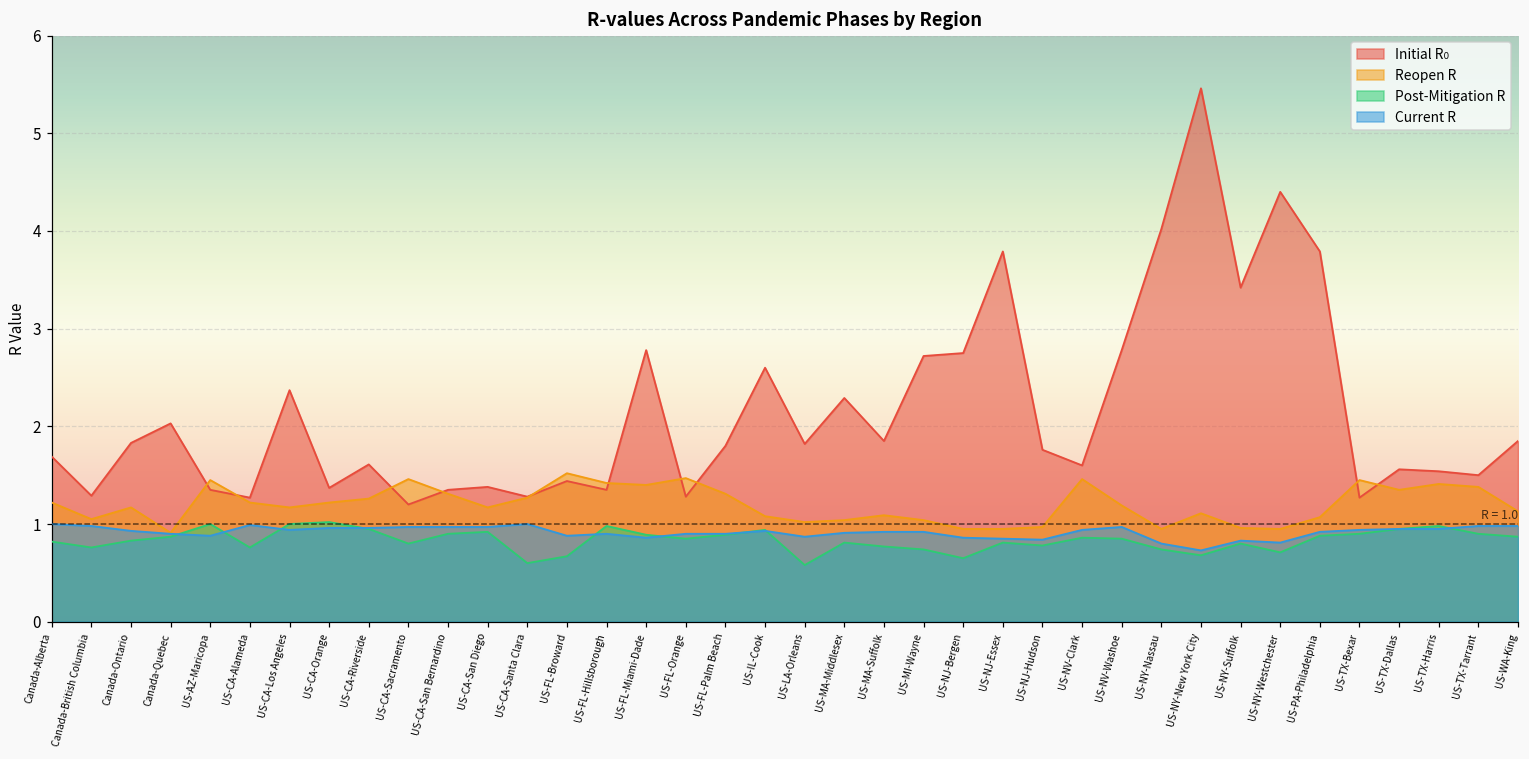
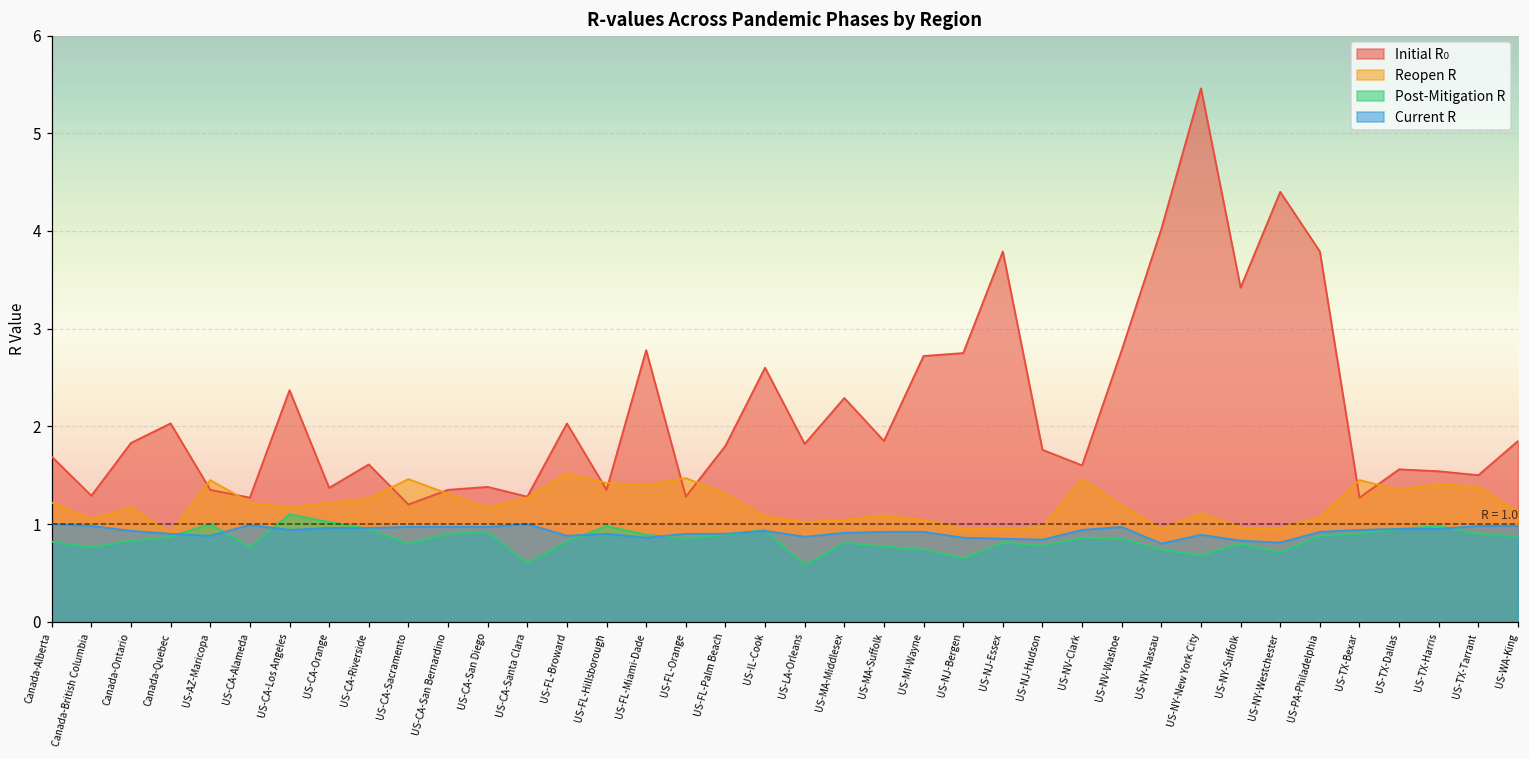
  {
    "Initial R₀": {
      "Canada-Alberta": 1.7,
      "Canada-British Columbia": 1.3,
      "Canada-Ontario": 1.8,
      "Canada-Quebec": 2.0,
      "US-AZ-Maricopa": 1.4,
      "US-CA-Alameda": 1.3,
      "US-CA-Los Angeles": 2.4,
      "US-CA-Orange": 1.4,
      "US-CA-Riverside": 1.6,
      "US-CA-Sacramento": 1.2,
      "US-CA-San Bernardino": 1.4,
      "US-CA-San Diego": 1.4,
-     "US-FL-Broward": 1.4,
+     "US-FL-Broward": 2.0,
      "US-FL-Hillsborough": 1.4,
      "US-FL-Miami-Dade": 2.8,
      "US-FL-Orange": 1.3,
      "US-FL-Palm Beach": 1.8,
      "US-IL-Cook": 2.6,
      "US-LA-Orleans": 1.8,
      "US-MA-Middlesex": 2.3,
      "US-MA-Suffolk": 1.9,
      "US-MI-Wayne": 2.7,
      "US-NJ-Bergen": 2.8,
      "US-NJ-Essex": 3.8,
      "US-NJ-Hudson": 1.8,
      "US-NV-Clark": 1.6,
      "US-NV-Washoe": 2.8,
      "US-NY-Nassau": 4.0,
      "US-NY-New York City": 5.5,
      "US-NY-Suffolk": 3.4,
      "US-NY-Westchester": 4.4,
      "US-PA-Philadelphia": 3.8,
      "US-TX-Bexar": 1.3,
      "US-TX-Dallas": 1.6,
      "US-TX-Harris": 1.5,
      "US-TX-Tarrant": 1.5,
      "US-WA-King": 1.9
    },
    "Reopen R": {
      "Canada-Alberta": 1.2,
      "Canada-British Columbia": 1.1,
      "Canada-Ontario": 1.2,
      "US-AZ-Maricopa": 1.5,
      "US-CA-Alameda": 1.2,
      "US-CA-Los Angeles": 1.2,
      "US-CA-Orange": 1.2,
      "US-CA-Riverside": 1.3,
      "US-CA-Sacramento": 1.5,
      "US-CA-San Bernardino": 1.3,
      "US-CA-San Diego": 1.2,
      "US-FL-Broward": 1.5,
      "US-FL-Hillsborough": 1.4,
      "US-FL-Miami-Dade": 1.4,
      "US-FL-Orange": 1.5,
      "US-FL-Palm Beach": 1.3,
      "US-IL-Cook": 1.1,
      "US-LA-Orleans": 1.0,
      "US-MA-Middlesex": 1.0,
      "US-MA-Suffolk": 1.1,
      "US-MI-Wayne": 1.0,
      "US-NJ-Bergen": 1.0,
      "US-NJ-Essex": 1.0,
      "US-NJ-Hudson": 1.0,
      "US-NV-Clark": 1.5,
      "US-NV-Washoe": 1.2,
      "US-NY-Nassau": 1.0,
      "US-NY-New York City": 1.1,
      "US-NY-Suffolk": 1.0,
      "US-NY-Westchester": 1.0,
      "US-PA-Philadelphia": 1.1,
      "US-TX-Bexar": 1.5,
      "US-TX-Dallas": 1.4,
      "US-TX-Harris": 1.4,
      "US-TX-Tarrant": 1.4
    },
    "Post-Mitigation R": {
      "Canada-Alberta": 0.8,
      "Canada-British Columbia": 0.8,
      "Canada-Ontario": 0.8,
      "Canada-Quebec": 0.9,
      "US-AZ-Maricopa": 1.0,
      "US-CA-Alameda": 0.8,
-     "US-CA-Los Angeles": 1.0,
+     "US-CA-Los Angeles": 1.1,
      "US-CA-Orange": 1.0,
      "US-CA-Sacramento": 0.8,
      "US-CA-San Bernardino": 0.9,
      "US-CA-San Diego": 0.9,
      "US-CA-Santa Clara": 0.6,
-     "US-FL-Broward": 0.7,
+     "US-FL-Broward": 0.8,
      "US-FL-Hillsborough": 1.0,
      "US-FL-Miami-Dade": 0.9,
      "US-FL-Orange": 0.9,
      "US-LA-Orleans": 0.6,
      "US-MA-Middlesex": 0.8,
      "US-MA-Suffolk": 0.8,
      "US-MI-Wayne": 0.7,
      "US-NJ-Bergen": 0.7,
      "US-NJ-Essex": 0.8,
      "US-NJ-Hudson": 0.8,
      "US-NV-Clark": 0.9,
      "US-NV-Washoe": 0.9,
      "US-NY-Nassau": 0.7,
      "US-NY-New York City": 0.7,
      "US-NY-Suffolk": 0.8,
      "US-NY-Westchester": 0.7,
      "US-PA-Philadelphia": 0.9,
      "US-TX-Bexar": 0.9,
      "US-TX-Harris": 1.0,
      "US-TX-Tarrant": 0.9,
      "US-WA-King": 0.9
    },
    "Current R": {
      "Canada-Alberta": 1.0,
      "Canada-British Columbia": 1.0,
      "Canada-Ontario": 0.9,
      "US-AZ-Maricopa": 0.9,
      "US-CA-Alameda": 1.0,
      "US-CA-Los Angeles": 0.9,
      "US-CA-Orange": 1.0,
      "US-CA-Sacramento": 1.0,
      "US-CA-San Bernardino": 1.0,
      "US-CA-San Diego": 1.0,
      "US-CA-Santa Clara": 1.0,
      "US-FL-Broward": 0.9,
      "US-FL-Hillsborough": 0.9,
      "US-FL-Miami-Dade": 0.9,
      "US-FL-Orange": 0.9,
      "US-LA-Orleans": 0.9,
      "US-MA-Middlesex": 0.9,
      "US-MA-Suffolk": 0.9,
      "US-MI-Wayne": 0.9,
      "US-NJ-Bergen": 0.9,
      "US-NJ-Essex": 0.9,
      "US-NJ-Hudson": 0.8,
      "US-NV-Clark": 0.9,
      "US-NV-Washoe": 1.0,
      "US-NY-Nassau": 0.8,
-     "US-NY-New York City": 0.7,
+     "US-NY-New York City": 0.9,
      "US-NY-Suffolk": 0.8,
      "US-NY-Westchester": 0.8,
      "US-PA-Philadelphia": 0.9,
      "US-TX-Bexar": 0.9,
      "US-TX-Harris": 1.0
    }
  }
